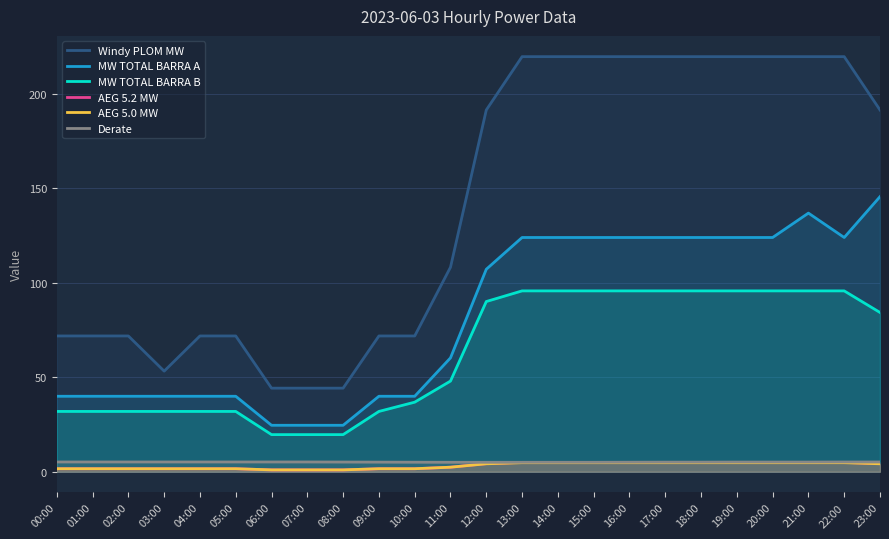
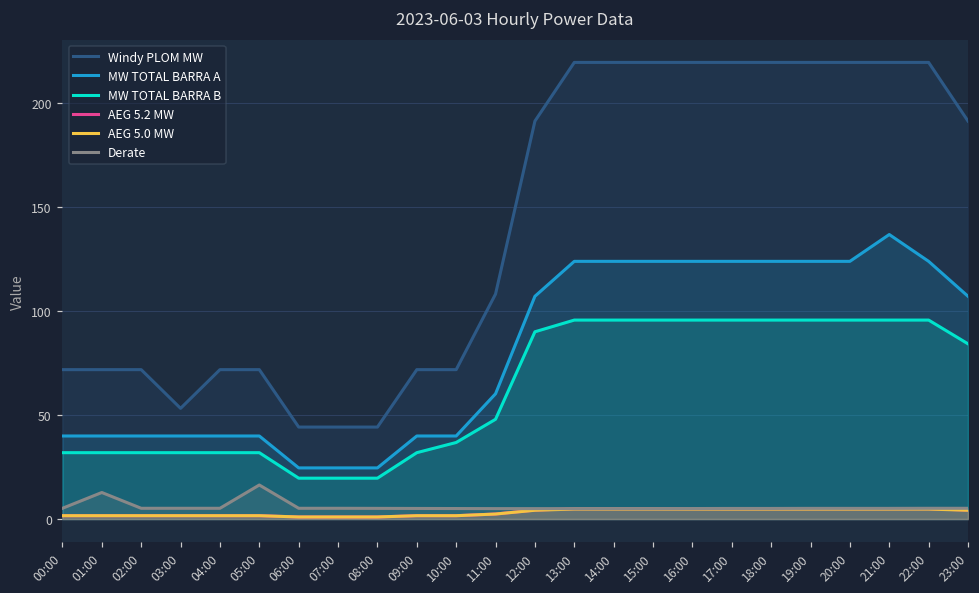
  {
    "Windy PLOM MW": {
      "00:00": 72,
      "01:00": 72,
      "02:00": 72,
      "03:00": 53,
      "04:00": 72,
      "05:00": 72,
      "06:00": 44,
      "07:00": 44,
      "08:00": 44,
      "09:00": 72,
      "10:00": 72,
      "11:00": 108,
      "12:00": 191,
      "13:00": 220,
      "14:00": 220,
      "15:00": 220,
      "16:00": 220,
      "17:00": 220,
      "18:00": 220,
      "19:00": 220,
      "20:00": 220,
      "21:00": 220,
      "22:00": 220,
      "23:00": 191
    },
    "MW TOTAL BARRA A": {
      "00:00": 40,
      "01:00": 40,
      "02:00": 40,
      "03:00": 40,
      "04:00": 40,
      "05:00": 40,
      "06:00": 25,
      "07:00": 25,
      "08:00": 25,
      "09:00": 40,
      "10:00": 40,
      "11:00": 60,
      "12:00": 107,
      "13:00": 124,
      "14:00": 124,
      "15:00": 124,
      "16:00": 124,
      "17:00": 124,
      "18:00": 124,
      "19:00": 124,
      "20:00": 124,
      "21:00": 137,
      "22:00": 124,
-     "23:00": 146
+     "23:00": 107
    },
    "MW TOTAL BARRA B": {
      "00:00": 32,
      "01:00": 32,
      "02:00": 32,
      "03:00": 32,
      "04:00": 32,
      "05:00": 32,
      "06:00": 20,
      "07:00": 20,
      "08:00": 20,
      "09:00": 32,
      "10:00": 37,
      "11:00": 48,
      "12:00": 90,
      "13:00": 96,
      "14:00": 96,
      "15:00": 96,
      "16:00": 96,
      "17:00": 96,
      "18:00": 96,
      "19:00": 96,
      "20:00": 96,
      "21:00": 96,
      "22:00": 96,
      "23:00": 84
    },
    "Derate": {
      "00:00": 5,
-     "01:00": 5,
+     "01:00": 13,
      "02:00": 5,
      "03:00": 5,
      "04:00": 5,
-     "05:00": 5,
+     "05:00": 16,
      "06:00": 5,
      "07:00": 5,
      "08:00": 5,
      "09:00": 5,
      "10:00": 5,
      "11:00": 5
    }
  }
